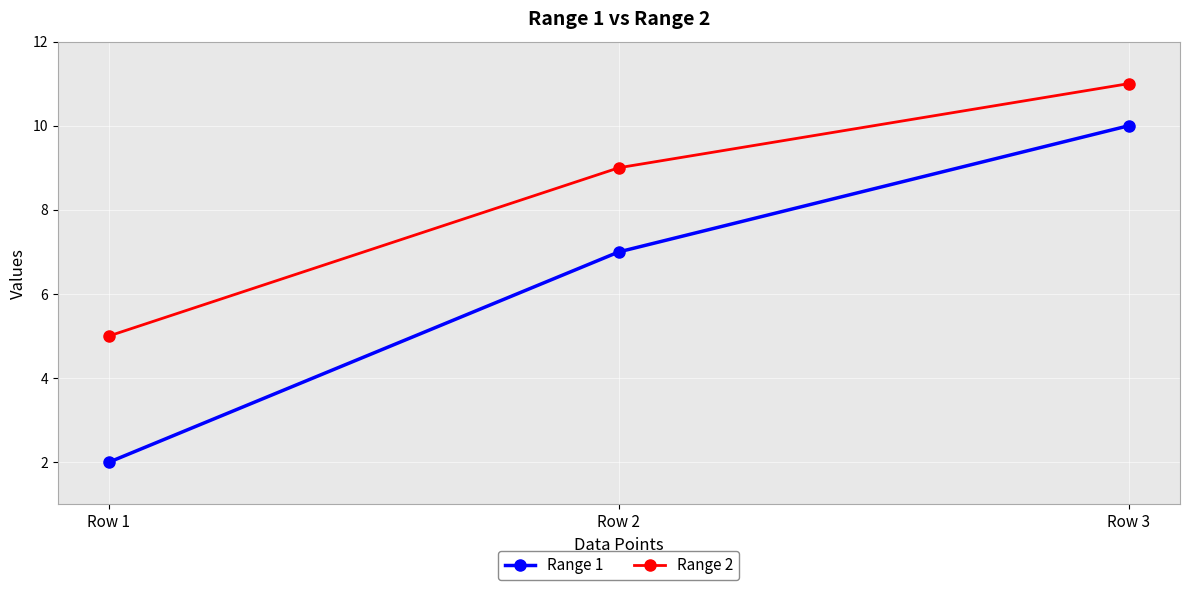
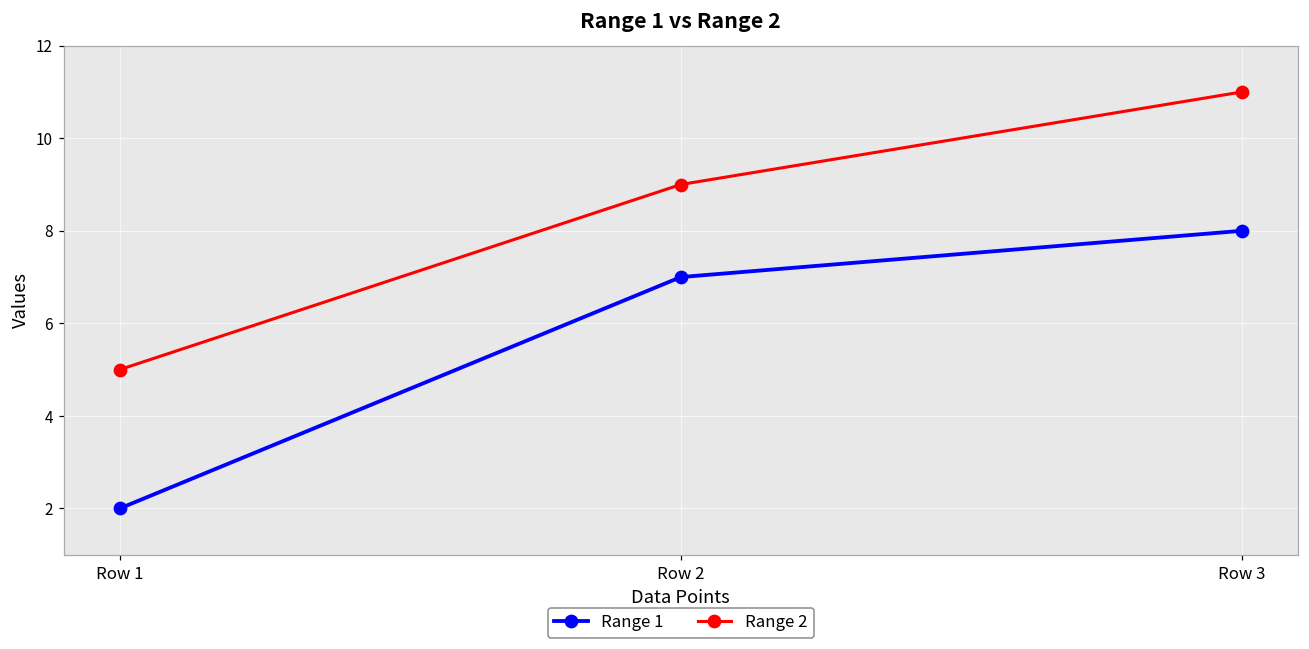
  {
    "Range 1": {
      "Row 1": 2,
      "Row 2": 7,
-     "Row 3": 10
+     "Row 3": 8
    },
    "Range 2": {
      "Row 1": 5,
      "Row 2": 9,
      "Row 3": 11
    }
  }
